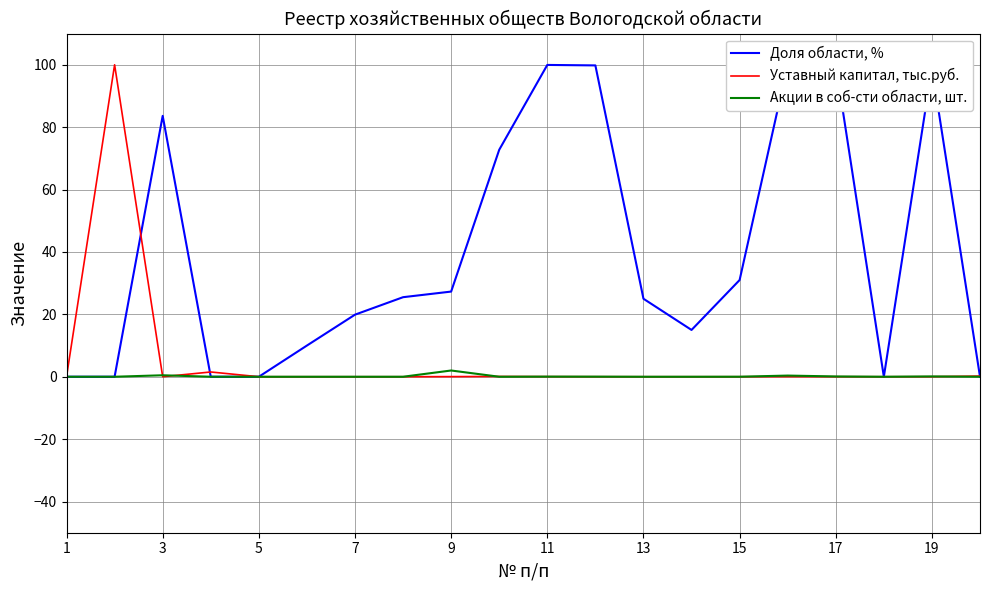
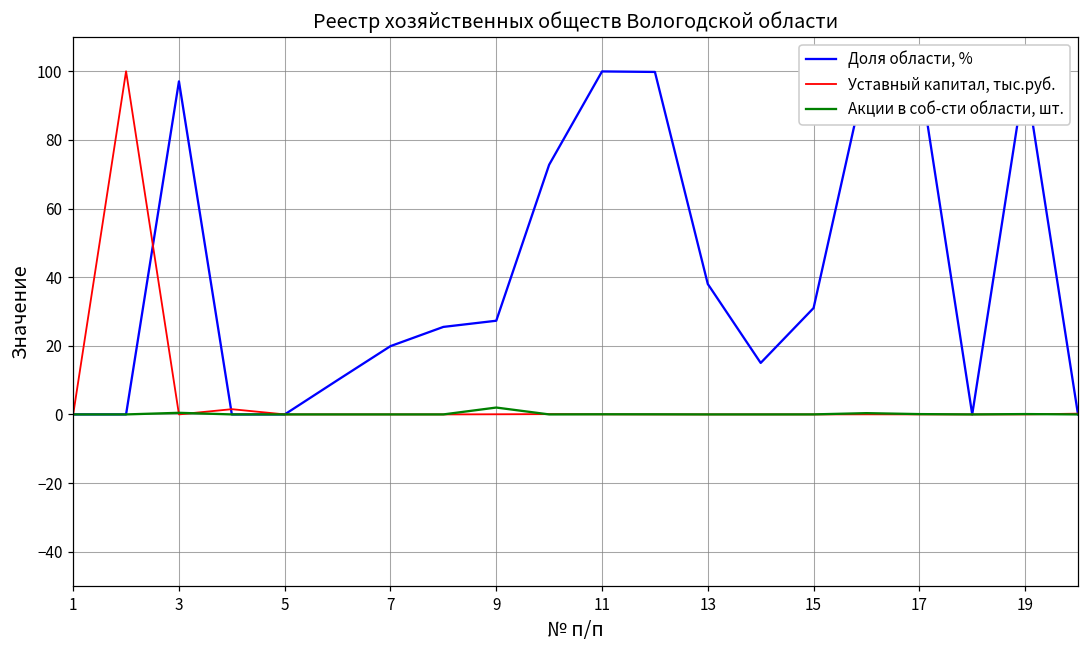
  {
    "Доля области, %": {
-     "3": 84,
+     "3": 97,
      "7": 20,
      "9": 27,
      "11": 100,
-     "13": 25,
+     "13": 38,
      "15": 31
    },
    "Уставный капитал, тыс.руб.": {
      "9": 0
    },
    "Акции в соб-сти области, шт.": {
      "9": 2
    }
  }
